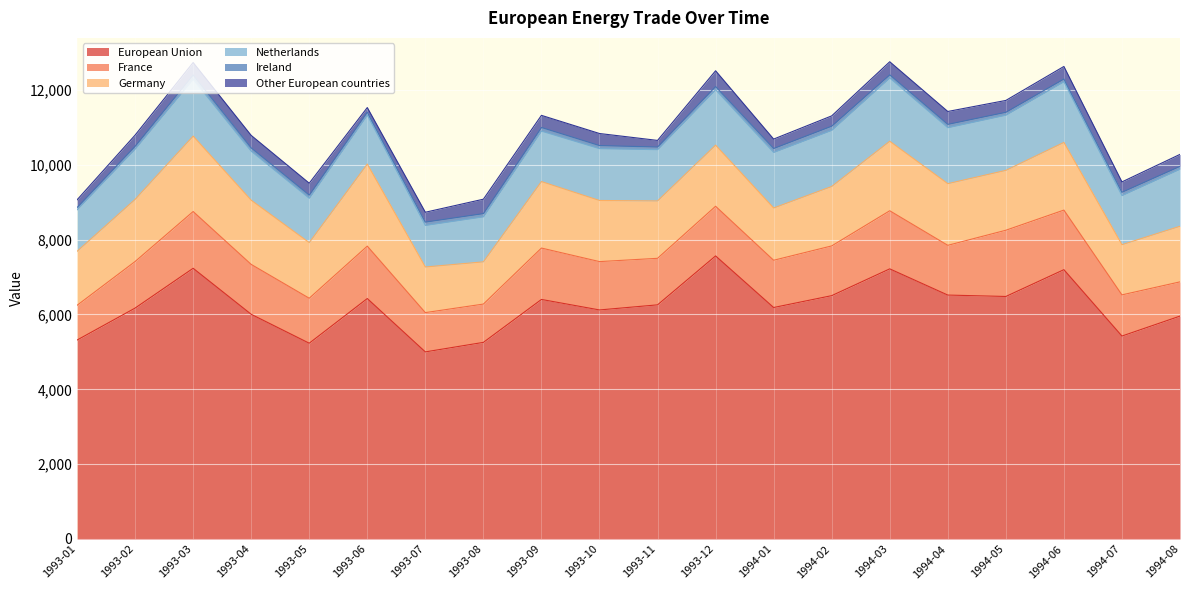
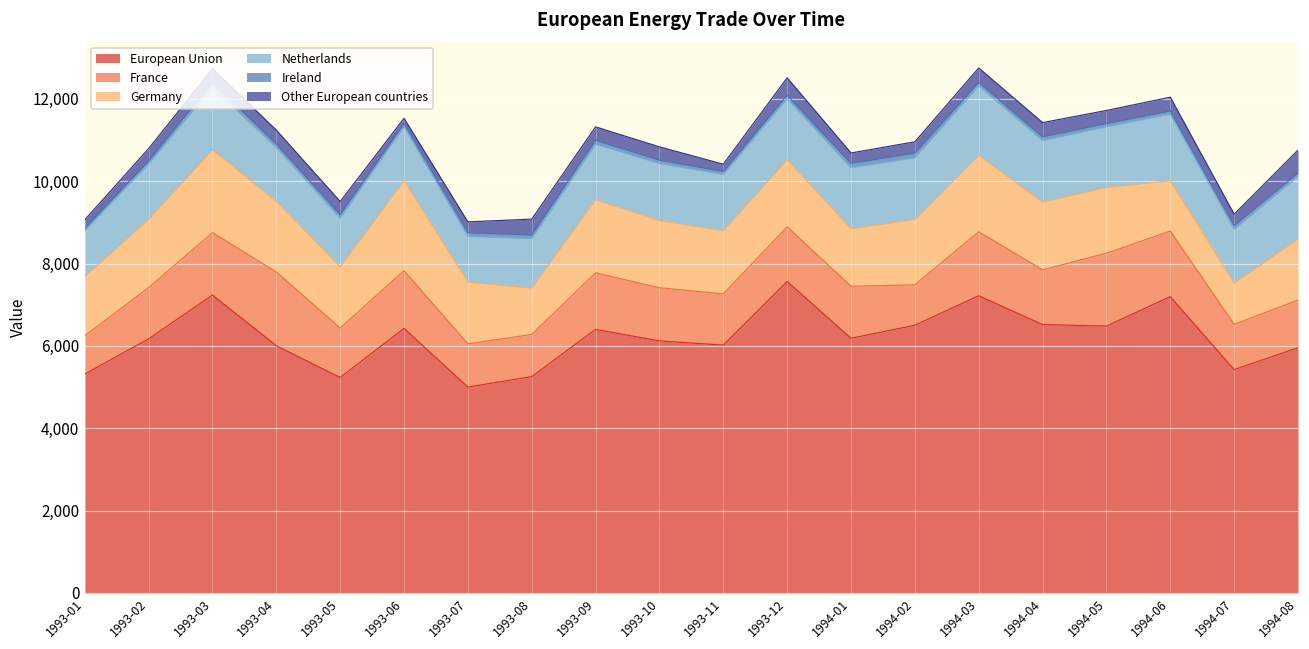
  {
    "European Union": {
      "1993-01": "5,300",
      "1993-02": "6,200",
      "1993-03": "7,200",
      "1993-04": "6,000",
      "1993-05": "5,200",
      "1993-06": "6,400",
      "1993-07": "5,000",
      "1993-08": "5,300",
      "1993-09": "6,400",
      "1993-10": "6,100",
-     "1993-11": "6,300",
+     "1993-11": "6,000",
      "1993-12": "7,600",
      "1994-01": "6,200",
      "1994-02": "6,500",
      "1994-03": "7,200",
      "1994-04": "6,500",
      "1994-05": "6,500",
      "1994-06": "7,200",
      "1994-07": "5,400",
      "1994-08": "6,000"
    },
    "France": {
      "1993-01": "900",
      "1993-02": "1,200",
      "1993-03": "1,500",
-     "1993-04": "1,300",
+     "1993-04": "1,800",
      "1993-05": "1,200",
      "1993-06": "1,400",
      "1993-07": "1,000",
      "1993-08": "1,000",
      "1993-09": "1,400",
      "1993-10": "1,300",
      "1993-11": "1,200",
      "1993-12": "1,300",
      "1994-01": "1,300",
-     "1994-02": "1,300",
+     "1994-02": "1,000",
      "1994-03": "1,600",
      "1994-04": "1,300",
      "1994-05": "1,800",
      "1994-06": "1,600",
      "1994-07": "1,100",
-     "1994-08": "900"
+     "1994-08": "1,200"
    },
    "Germany": {
      "1993-01": "1,400",
      "1993-02": "1,700",
      "1993-03": "2,000",
      "1993-04": "1,700",
      "1993-05": "1,500",
      "1993-06": "2,200",
-     "1993-07": "1,200",
+     "1993-07": "1,500",
      "1993-08": "1,100",
      "1993-09": "1,800",
      "1993-10": "1,600",
      "1993-11": "1,500",
      "1993-12": "1,600",
      "1994-01": "1,400",
      "1994-02": "1,600",
      "1994-03": "1,900",
      "1994-04": "1,600",
      "1994-05": "1,600",
-     "1994-06": "1,800",
-     "1994-07": "1,300",
+     "1994-06": "1,200",
+     "1994-07": "1,000",
      "1994-08": "1,500"
    },
    "Netherlands": {
      "1993-02": "1,300",
      "1993-04": "1,300",
      "1993-05": "1,200",
      "1993-06": "1,300",
      "1993-07": "1,100",
      "1993-08": "1,200",
      "1993-09": "1,300",
      "1993-10": "1,400",
      "1993-11": "1,400",
      "1993-12": "1,500",
      "1994-01": "1,500",
      "1994-02": "1,500",
      "1994-03": "1,700",
      "1994-04": "1,500",
      "1994-05": "1,500",
      "1994-06": "1,600",
      "1994-07": "1,300",
      "1994-08": "1,500"
    },
    "Ireland": {
      "1993-02": "100",
      "1993-04": "100",
      "1993-05": "100",
      "1993-06": "100",
      "1993-07": "100",
      "1993-08": "100",
      "1993-09": "100",
      "1993-10": "100",
      "1993-11": "100",
      "1993-12": "100",
      "1994-01": "100",
      "1994-02": "100",
      "1994-03": "100",
      "1994-04": "100",
      "1994-05": "100",
      "1994-06": "100",
      "1994-07": "100",
      "1994-08": "100"
    },
    "Other European countries": {
      "1993-01": "200",
      "1993-02": "300",
      "1993-04": "300",
      "1993-05": "300",
      "1993-06": "100",
      "1993-07": "300",
      "1993-08": "400",
      "1993-09": "300",
      "1993-10": "300",
      "1993-11": "200",
      "1993-12": "400",
      "1994-01": "300",
      "1994-02": "300",
      "1994-03": "400",
      "1994-04": "300",
      "1994-05": "300",
      "1994-06": "300",
      "1994-07": "300",
-     "1994-08": "300"
+     "1994-08": "600"
    }
  }
